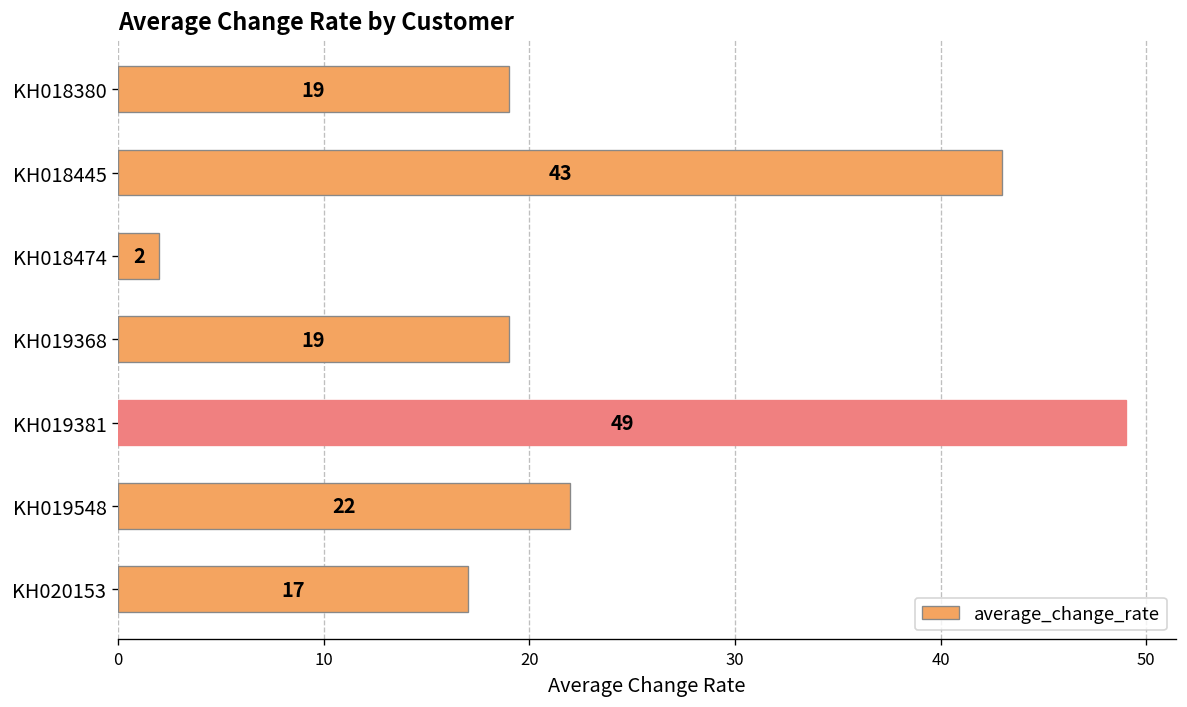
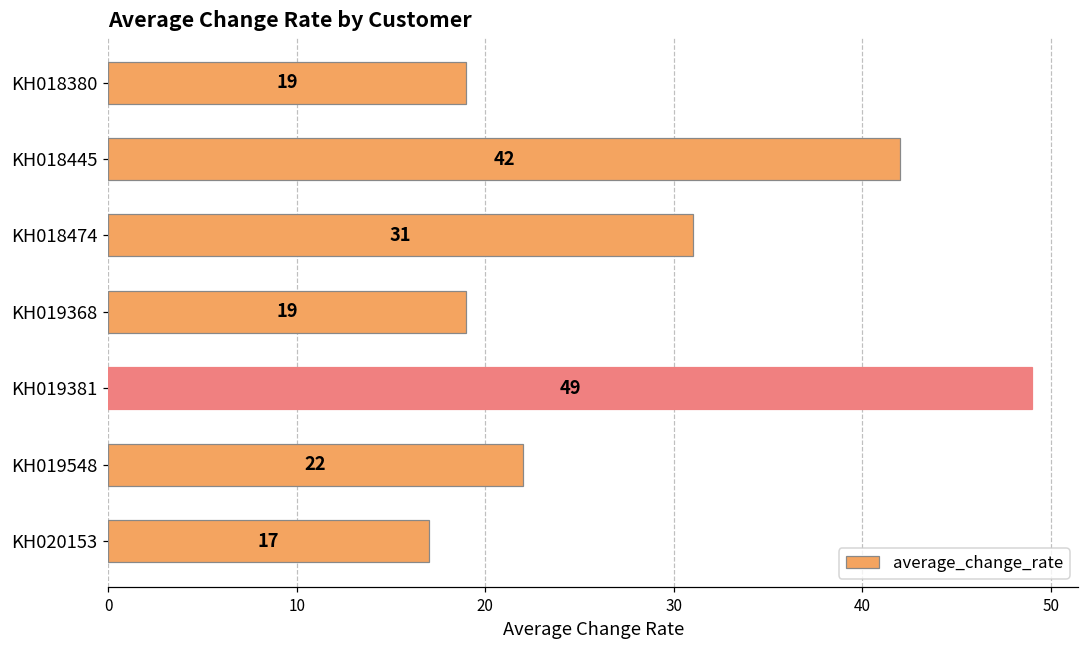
  {
    "KH018380": 19,
-   "KH018445": 43,
-   "KH018474": 2,
+   "KH018445": 42,
+   "KH018474": 31,
    "KH019368": 19,
    "KH019381": 49,
    "KH019548": 22,
    "KH020153": 17
  }
